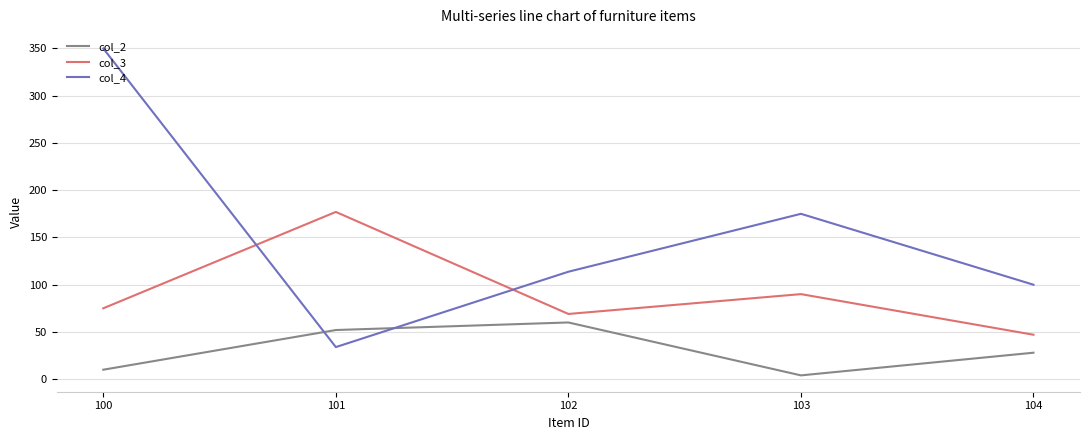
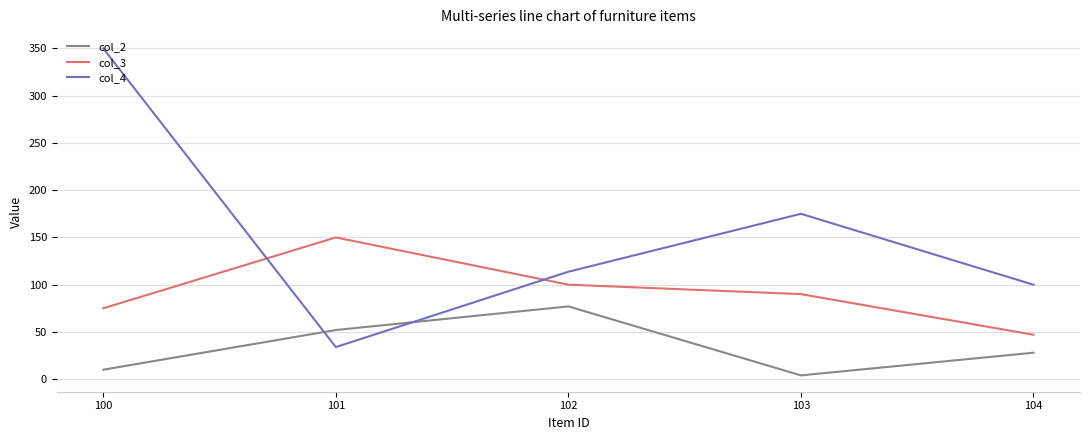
  {
    "col_2": {
      "100": 10,
      "101": 50,
-     "102": 60,
+     "102": 80,
      "103": 0,
      "104": 30
    },
    "col_3": {
      "100": 80,
-     "101": 180,
-     "102": 70,
+     "101": 150,
+     "102": 100,
      "103": 90,
      "104": 50
    },
    "col_4": {
      "100": 350,
      "101": 30,
      "102": 110,
      "103": 180,
      "104": 100
    }
  }
